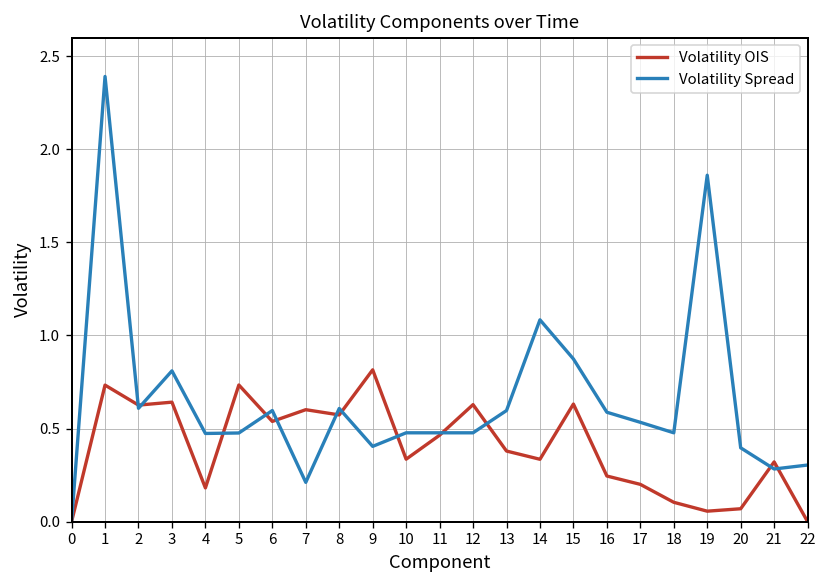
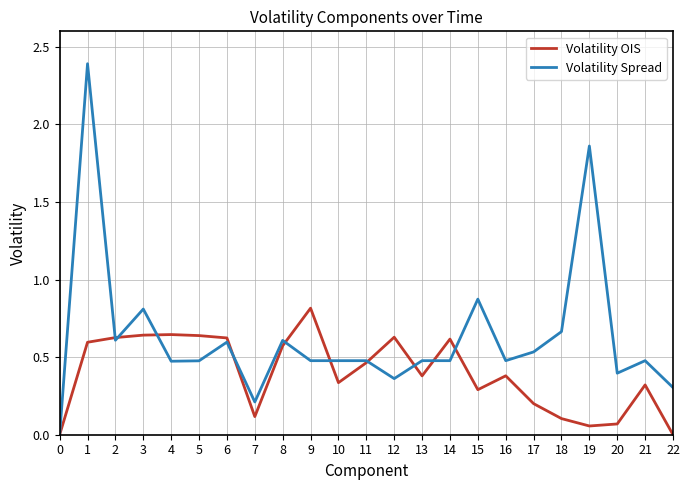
  {
    "Volatility OIS": {
-     "1": 0.73,
+     "1": 0.60,
      "2": 0.63,
      "3": 0.64,
-     "4": 0.18,
-     "5": 0.73,
-     "6": 0.54,
-     "7": 0.60,
+     "4": 0.65,
+     "5": 0.64,
+     "6": 0.62,
+     "7": 0.12,
      "8": 0.57,
      "9": 0.82,
      "10": 0.34,
      "12": 0.63,
      "13": 0.38,
-     "14": 0.34,
-     "15": 0.63,
-     "16": 0.25,
+     "14": 0.62,
+     "15": 0.29,
+     "16": 0.38,
      "17": 0.20,
      "18": 0.10,
      "19": 0.06,
      "20": 0.07,
      "21": 0.32,
      "22": 0.00
    },
    "Volatility Spread": {
      "1": 2.39,
      "2": 0.61,
      "3": 0.81,
      "4": 0.47,
      "5": 0.48,
      "6": 0.60,
      "7": 0.21,
      "8": 0.61,
-     "9": 0.40,
+     "9": 0.48,
      "10": 0.48,
-     "12": 0.48,
-     "13": 0.60,
-     "14": 1.08,
+     "12": 0.36,
+     "13": 0.48,
+     "14": 0.48,
      "15": 0.87,
-     "16": 0.59,
+     "16": 0.48,
      "17": 0.53,
-     "18": 0.48,
+     "18": 0.66,
      "19": 1.86,
      "20": 0.40,
-     "21": 0.28,
+     "21": 0.48,
      "22": 0.30
    }
  }
